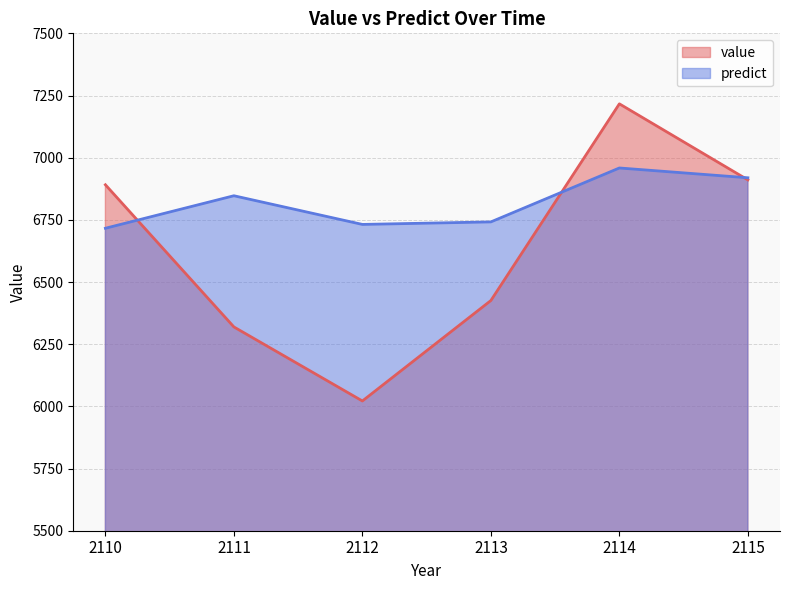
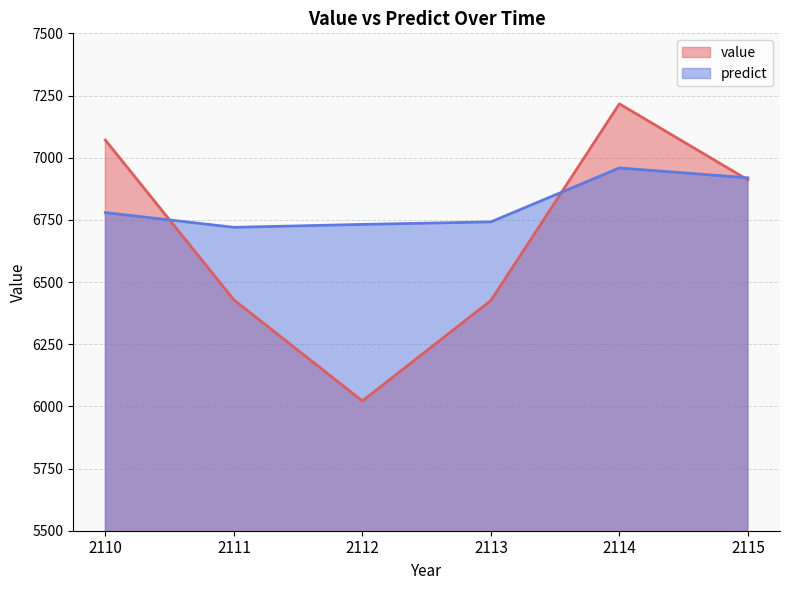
  {
    "value": {
-     "2110": 6890,
-     "2111": 6320,
+     "2110": 7070,
+     "2111": 6430,
      "2112": 6020,
      "2113": 6430,
      "2114": 7220
    },
    "predict": {
-     "2110": 6720,
-     "2111": 6850,
+     "2110": 6780,
+     "2111": 6720,
      "2112": 6730,
      "2113": 6740,
      "2114": 6960
    }
  }
